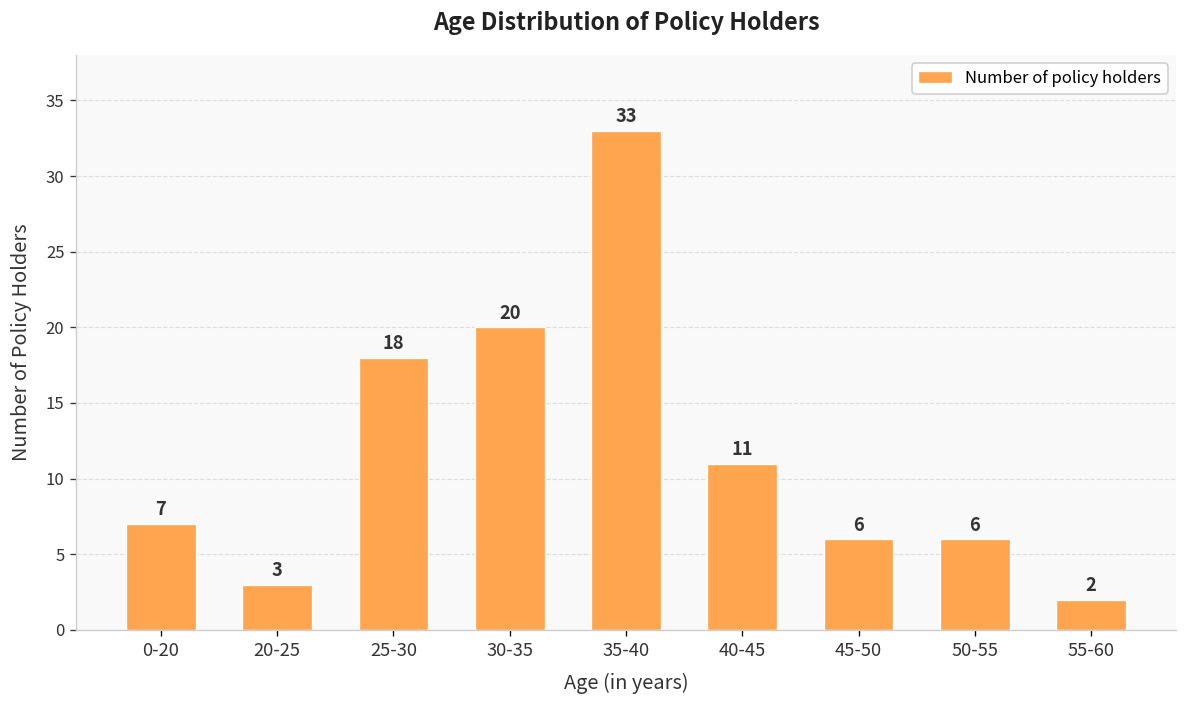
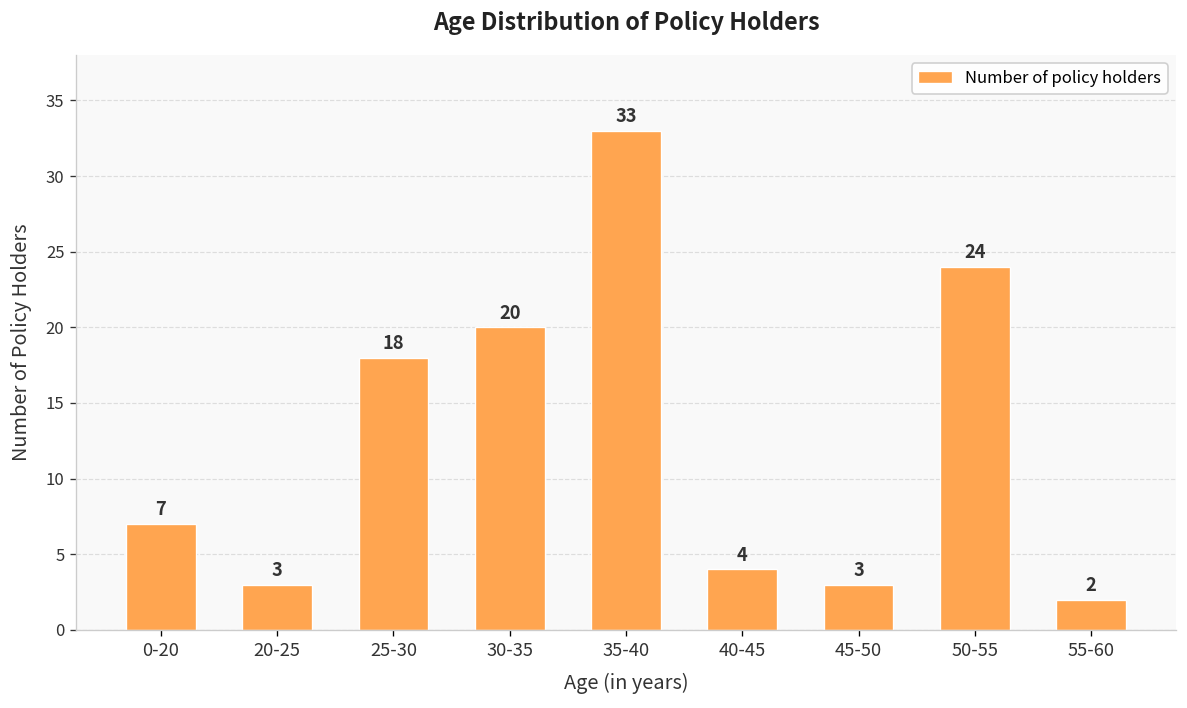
  {
    "0-20": 7,
    "20-25": 3,
    "25-30": 18,
    "30-35": 20,
    "35-40": 33,
-   "40-45": 11,
-   "45-50": 6,
-   "50-55": 6,
+   "40-45": 4,
+   "45-50": 3,
+   "50-55": 24,
    "55-60": 2
  }
